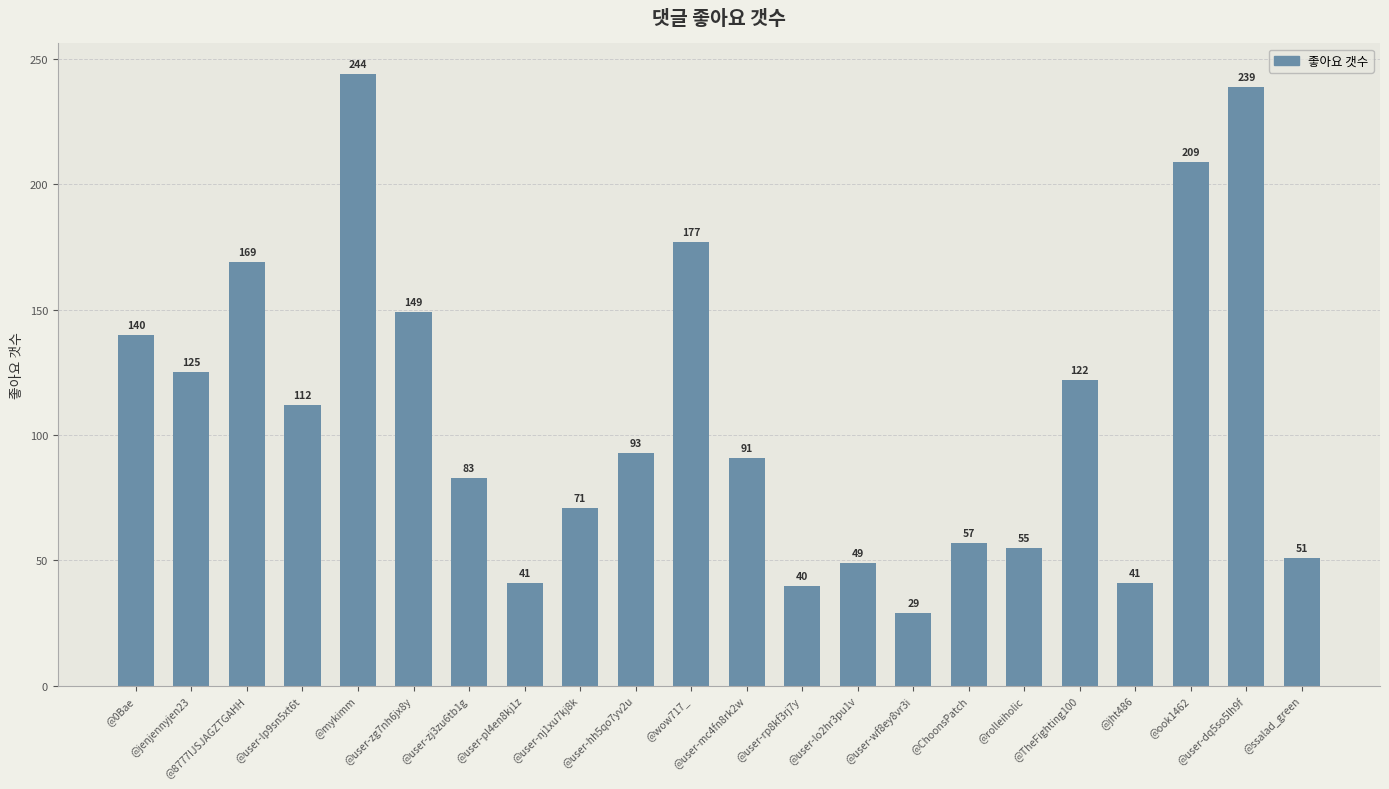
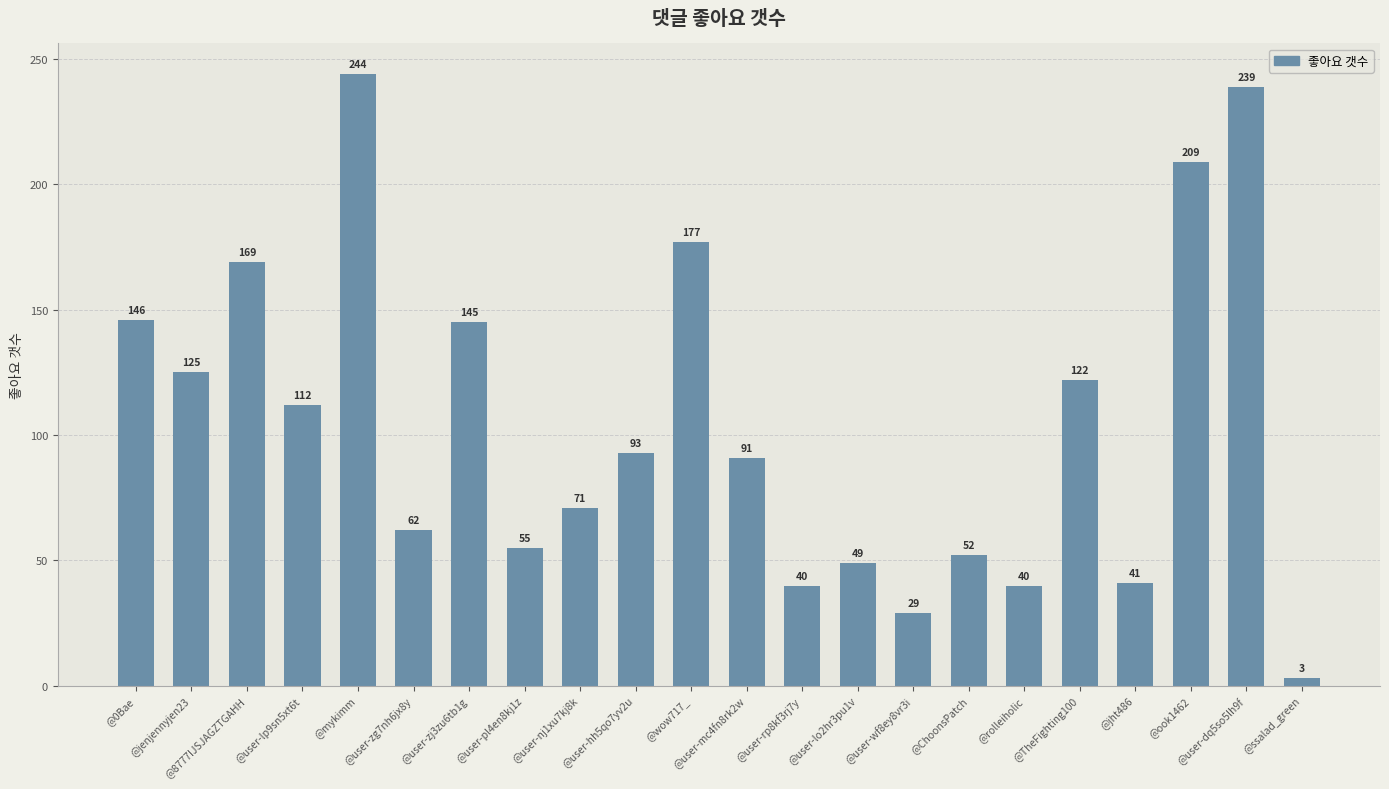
  {
-   "@0Bae": 140,
+   "@0Bae": 146,
    "@jenjennyjen23": 125,
    "@8777IJSJAGZTGAHH": 169,
    "@user-lp9sn5xt6t": 112,
    "@mykimm": 244,
-   "@user-zg7nh6jx8y": 149,
-   "@user-zj3zu6tb1g": 83,
-   "@user-pl4en8kj1z": 41,
+   "@user-zg7nh6jx8y": 62,
+   "@user-zj3zu6tb1g": 145,
+   "@user-pl4en8kj1z": 55,
    "@user-nj1xu7kj8k": 71,
    "@user-hh5qo7yv2u": 93,
    "@wow717_": 177,
    "@user-mc4fn8rk2w": 91,
    "@user-rp8kf3rj7y": 40,
    "@user-lo2hr3pu1v": 49,
    "@user-wf8ey8vr3i": 29,
-   "@ChoonsPatch": 57,
-   "@rolleiholic": 55,
+   "@ChoonsPatch": 52,
+   "@rolleiholic": 40,
    "@TheFighting100": 122,
    "@jht486": 41,
    "@ook1462": 209,
    "@user-dq5so5lh9f": 239,
-   "@ssalad_green": 51
+   "@ssalad_green": 3
  }
